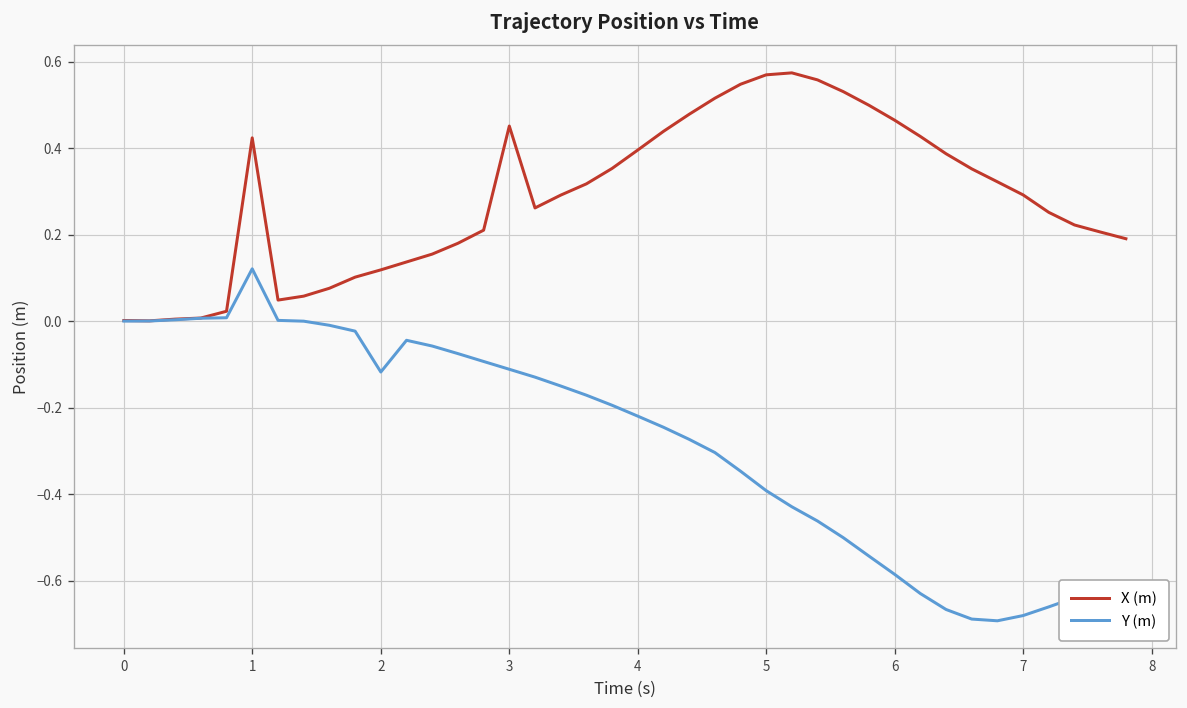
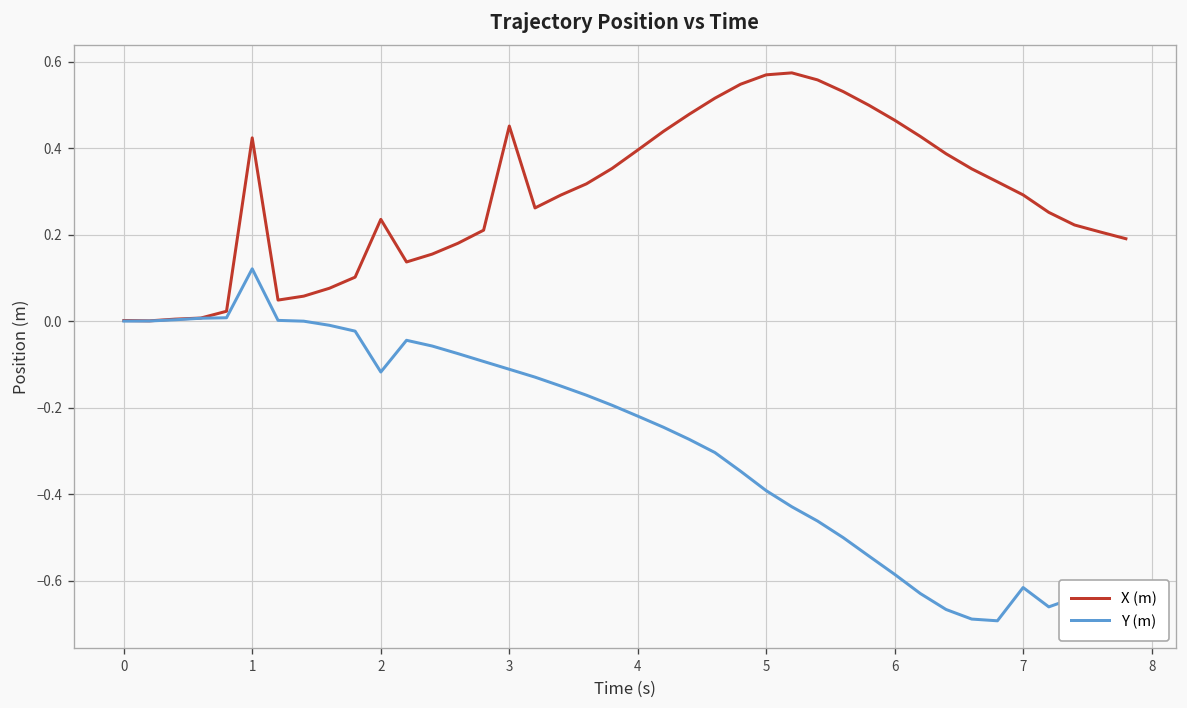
  {
    "X (m)": {
      "1": 0.42,
-     "2": 0.12,
+     "2": 0.24,
      "3": 0.45,
      "4": 0.40,
      "5": 0.57,
      "6": 0.46,
      "7": 0.29
    },
    "Y (m)": {
      "1": 0.12,
      "2": -0.12,
      "3": -0.11,
      "4": -0.22,
      "5": -0.39,
      "6": -0.59,
-     "7": -0.68
+     "7": -0.62
    }
  }
